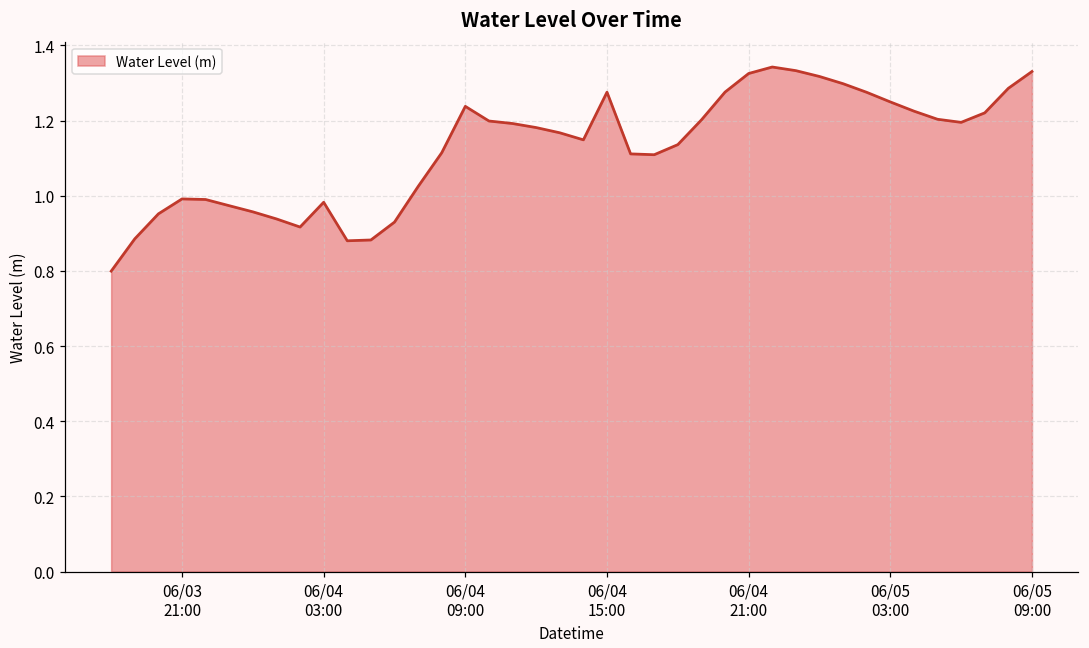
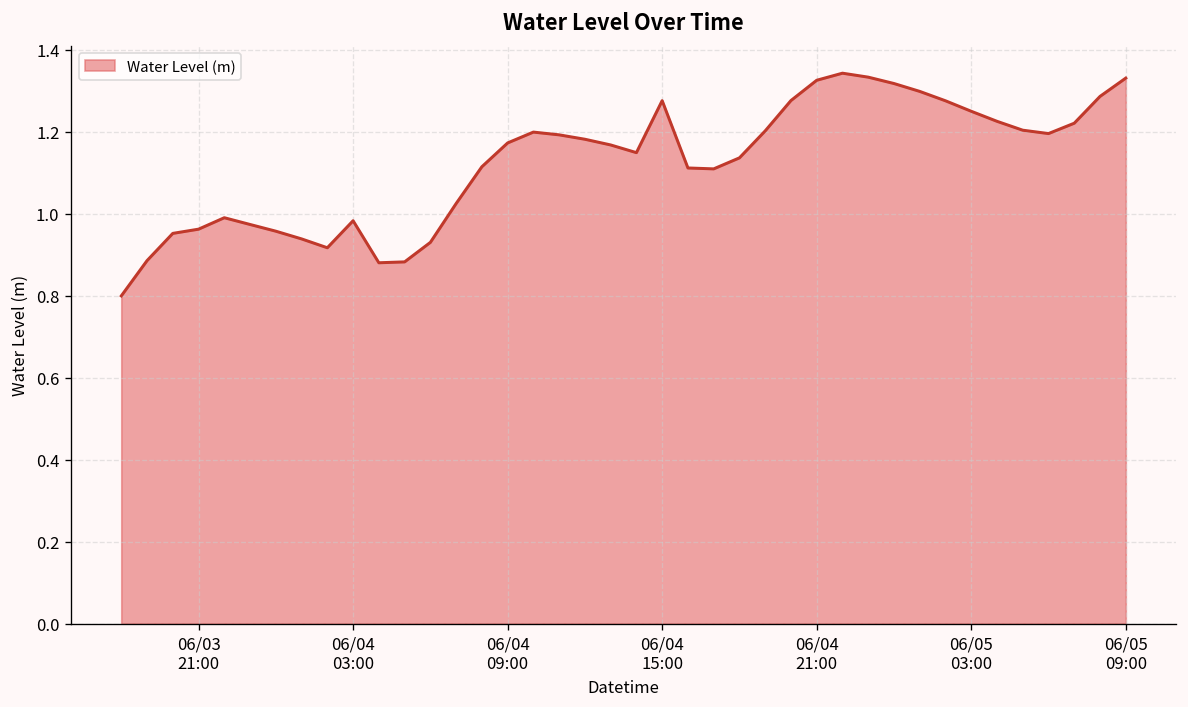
  {
-   "06/03 21:00": 0.99,
+   "06/03 21:00": 0.96,
    "06/04 03:00": 0.98,
-   "06/04 09:00": 1.24,
+   "06/04 09:00": 1.17,
    "06/04 15:00": 1.28,
    "06/04 21:00": 1.33,
    "06/05 03:00": 1.25,
    "06/05 09:00": 1.33
  }
